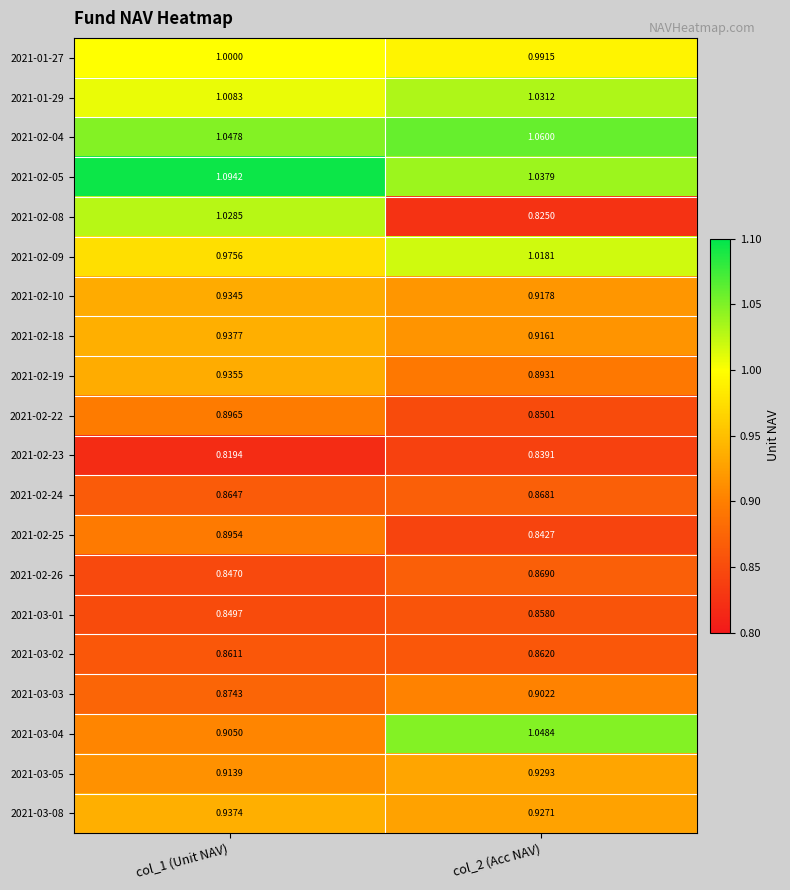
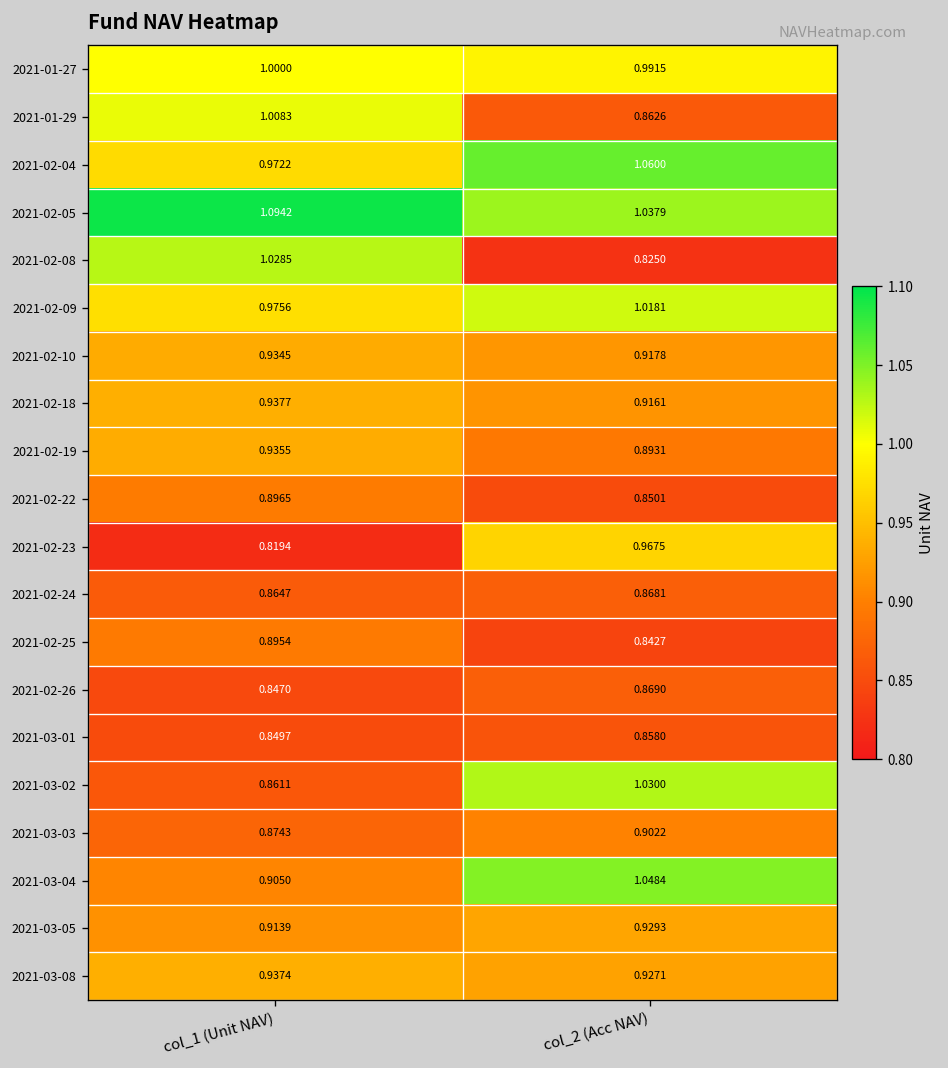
  {
    "2021-01-27": {
      "col_1 (Unit NAV)": 1.0000,
      "col_2 (Acc NAV)": 0.9915
    },
    "2021-01-29": {
      "col_1 (Unit NAV)": 1.0083,
-     "col_2 (Acc NAV)": 1.0312
+     "col_2 (Acc NAV)": 0.8626
    },
    "2021-02-04": {
-     "col_1 (Unit NAV)": 1.0478,
+     "col_1 (Unit NAV)": 0.9722,
      "col_2 (Acc NAV)": 1.0600
    },
    "2021-02-05": {
      "col_1 (Unit NAV)": 1.0942,
      "col_2 (Acc NAV)": 1.0379
    },
    "2021-02-08": {
      "col_1 (Unit NAV)": 1.0285,
      "col_2 (Acc NAV)": 0.8250
    },
    "2021-02-09": {
      "col_1 (Unit NAV)": 0.9756,
      "col_2 (Acc NAV)": 1.0181
    },
    "2021-02-10": {
      "col_1 (Unit NAV)": 0.9345,
      "col_2 (Acc NAV)": 0.9178
    },
    "2021-02-18": {
      "col_1 (Unit NAV)": 0.9377,
      "col_2 (Acc NAV)": 0.9161
    },
    "2021-02-19": {
      "col_1 (Unit NAV)": 0.9355,
      "col_2 (Acc NAV)": 0.8931
    },
    "2021-02-22": {
      "col_1 (Unit NAV)": 0.8965,
      "col_2 (Acc NAV)": 0.8501
    },
    "2021-02-23": {
      "col_1 (Unit NAV)": 0.8194,
-     "col_2 (Acc NAV)": 0.8391
+     "col_2 (Acc NAV)": 0.9675
    },
    "2021-02-24": {
      "col_1 (Unit NAV)": 0.8647,
      "col_2 (Acc NAV)": 0.8681
    },
    "2021-02-25": {
      "col_1 (Unit NAV)": 0.8954,
      "col_2 (Acc NAV)": 0.8427
    },
    "2021-02-26": {
      "col_1 (Unit NAV)": 0.8470,
      "col_2 (Acc NAV)": 0.8690
    },
    "2021-03-01": {
      "col_1 (Unit NAV)": 0.8497,
      "col_2 (Acc NAV)": 0.8580
    },
    "2021-03-02": {
      "col_1 (Unit NAV)": 0.8611,
-     "col_2 (Acc NAV)": 0.8620
+     "col_2 (Acc NAV)": 1.0300
    },
    "2021-03-03": {
      "col_1 (Unit NAV)": 0.8743,
      "col_2 (Acc NAV)": 0.9022
    },
    "2021-03-04": {
      "col_1 (Unit NAV)": 0.9050,
      "col_2 (Acc NAV)": 1.0484
    },
    "2021-03-05": {
      "col_1 (Unit NAV)": 0.9139,
      "col_2 (Acc NAV)": 0.9293
    },
    "2021-03-08": {
      "col_1 (Unit NAV)": 0.9374,
      "col_2 (Acc NAV)": 0.9271
    }
  }
